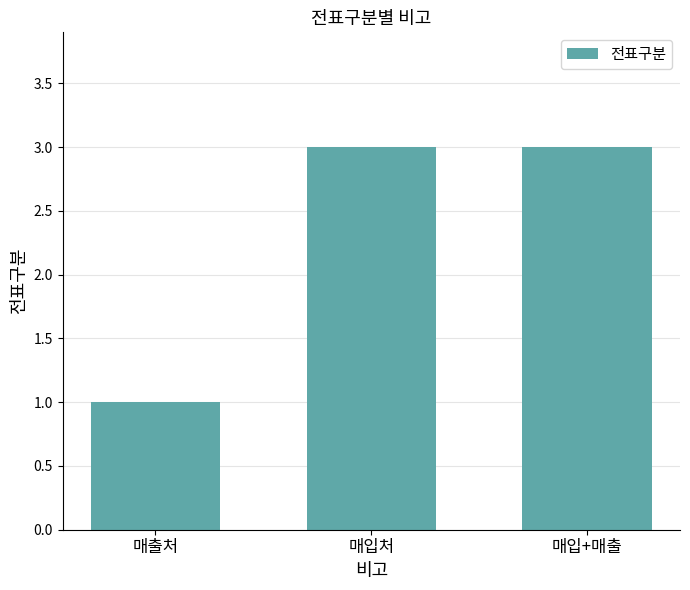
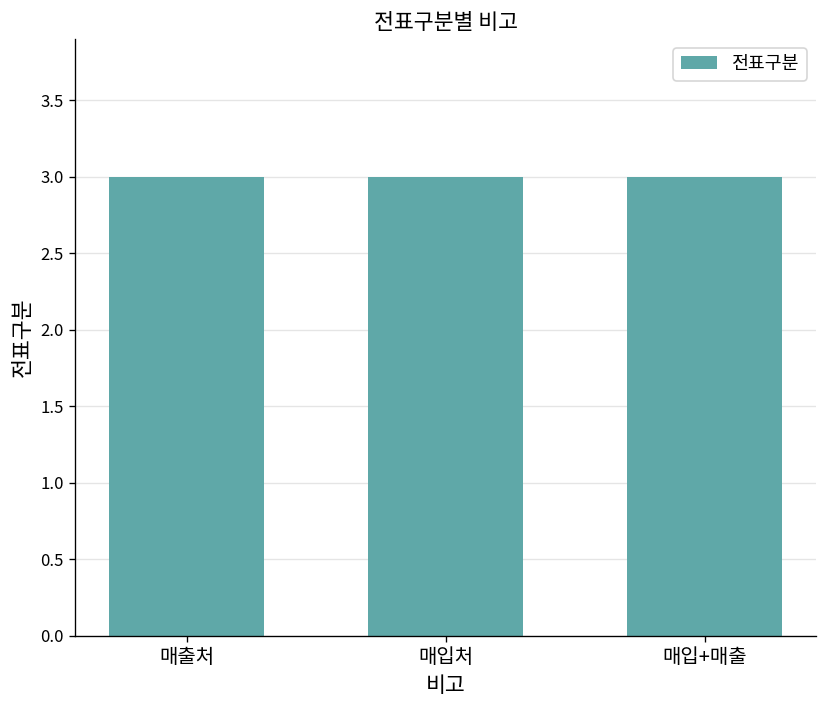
  {
-   "매출처": 1,
+   "매출처": 3,
    "매입처": 3,
    "매입+매출": 3
  }
